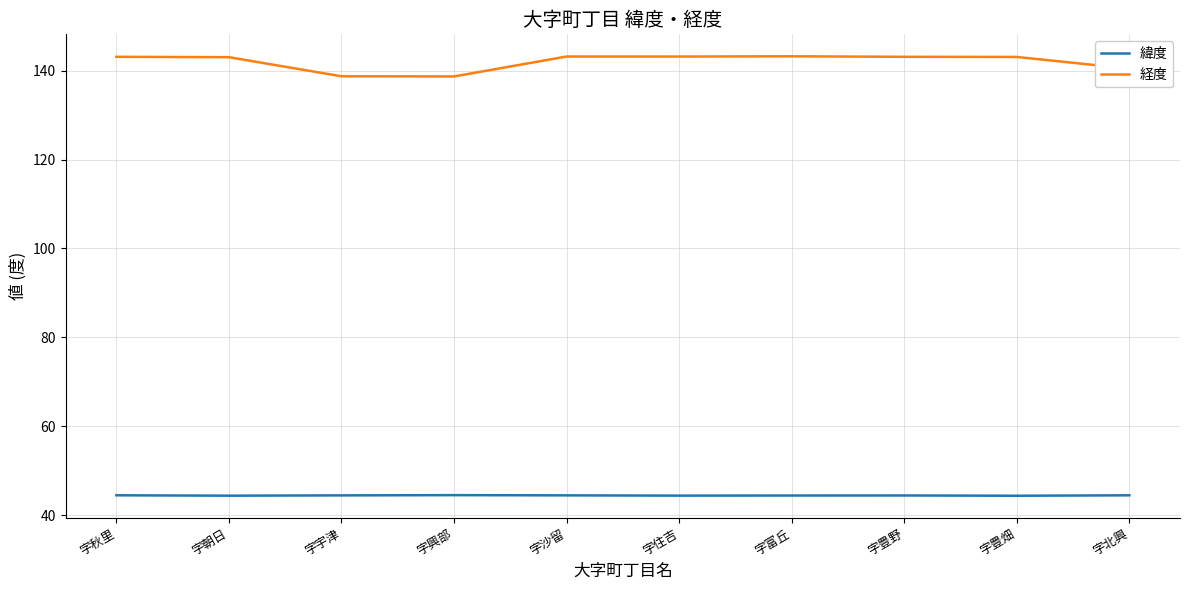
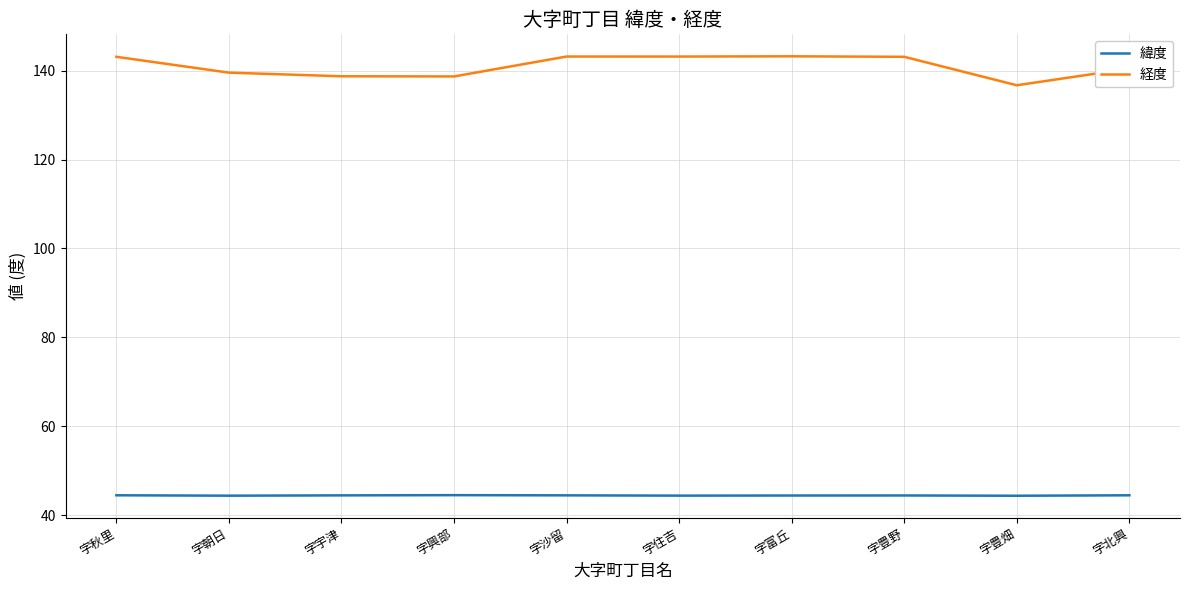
  {
    "緯度": {
      "字秋里": 44,
      "字朝日": 44,
      "字宇津": 44,
      "字興部": 44,
      "字沙留": 44,
      "字住吉": 44,
      "字富丘": 44,
      "字豊野": 44,
      "字豊畑": 44,
      "字北興": 44
    },
    "経度": {
      "字秋里": 143,
-     "字朝日": 143,
+     "字朝日": 140,
      "字宇津": 139,
      "字興部": 139,
      "字沙留": 143,
      "字住吉": 143,
      "字富丘": 143,
      "字豊野": 143,
-     "字豊畑": 143
+     "字豊畑": 137
    }
  }
